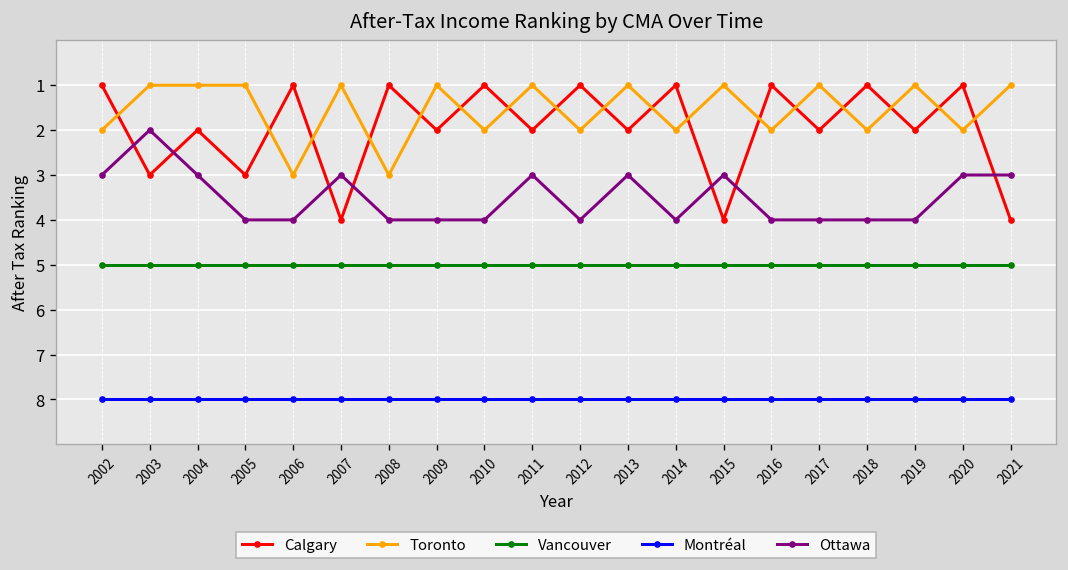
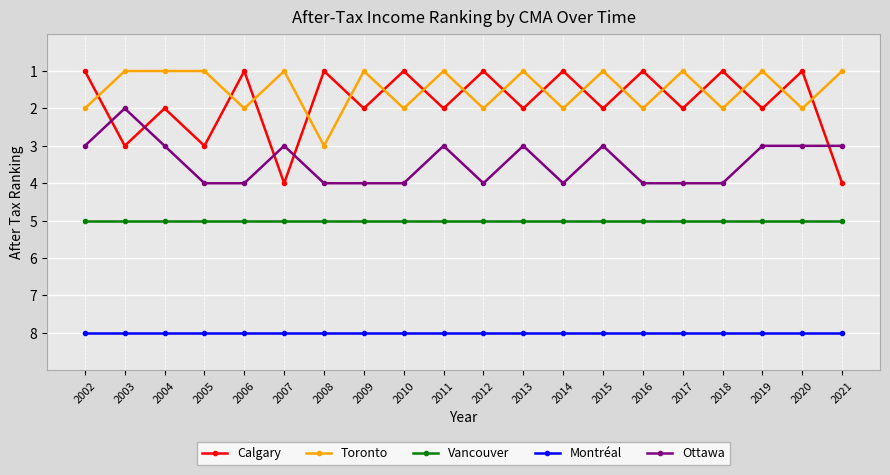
  {
    "Calgary": {
      "2002": 1,
      "2003": 3,
      "2004": 2,
      "2005": 3,
      "2006": 1,
      "2007": 4,
      "2008": 1,
      "2009": 2,
      "2010": 1,
      "2011": 2,
      "2012": 1,
      "2013": 2,
      "2014": 1,
-     "2015": 4,
+     "2015": 2,
      "2016": 1,
      "2017": 2,
      "2018": 1,
      "2019": 2,
      "2020": 1,
      "2021": 4
    },
    "Toronto": {
      "2002": 2,
      "2003": 1,
      "2004": 1,
      "2005": 1,
-     "2006": 3,
+     "2006": 2,
      "2007": 1,
      "2008": 3,
      "2009": 1,
      "2010": 2,
      "2011": 1,
      "2012": 2,
      "2013": 1,
      "2014": 2,
      "2015": 1,
      "2016": 2,
      "2017": 1,
      "2018": 2,
      "2019": 1,
      "2020": 2,
      "2021": 1
    },
    "Vancouver": {
      "2002": 5,
      "2003": 5,
      "2004": 5,
      "2005": 5,
      "2006": 5,
      "2007": 5,
      "2008": 5,
      "2009": 5,
      "2010": 5,
      "2011": 5,
      "2012": 5,
      "2013": 5,
      "2014": 5,
      "2015": 5,
      "2016": 5,
      "2017": 5,
      "2018": 5,
      "2019": 5,
      "2020": 5,
      "2021": 5
    },
    "Montréal": {
      "2002": 8,
      "2003": 8,
      "2004": 8,
      "2005": 8,
      "2006": 8,
      "2007": 8,
      "2008": 8,
      "2009": 8,
      "2010": 8,
      "2011": 8,
      "2012": 8,
      "2013": 8,
      "2014": 8,
      "2015": 8,
      "2016": 8,
      "2017": 8,
      "2018": 8,
      "2019": 8,
      "2020": 8,
      "2021": 8
    },
    "Ottawa": {
      "2002": 3,
      "2003": 2,
      "2004": 3,
      "2005": 4,
      "2006": 4,
      "2007": 3,
      "2008": 4,
      "2009": 4,
      "2010": 4,
      "2011": 3,
      "2012": 4,
      "2013": 3,
      "2014": 4,
      "2015": 3,
      "2016": 4,
      "2017": 4,
      "2018": 4,
-     "2019": 4,
+     "2019": 3,
      "2020": 3,
      "2021": 3
    }
  }
